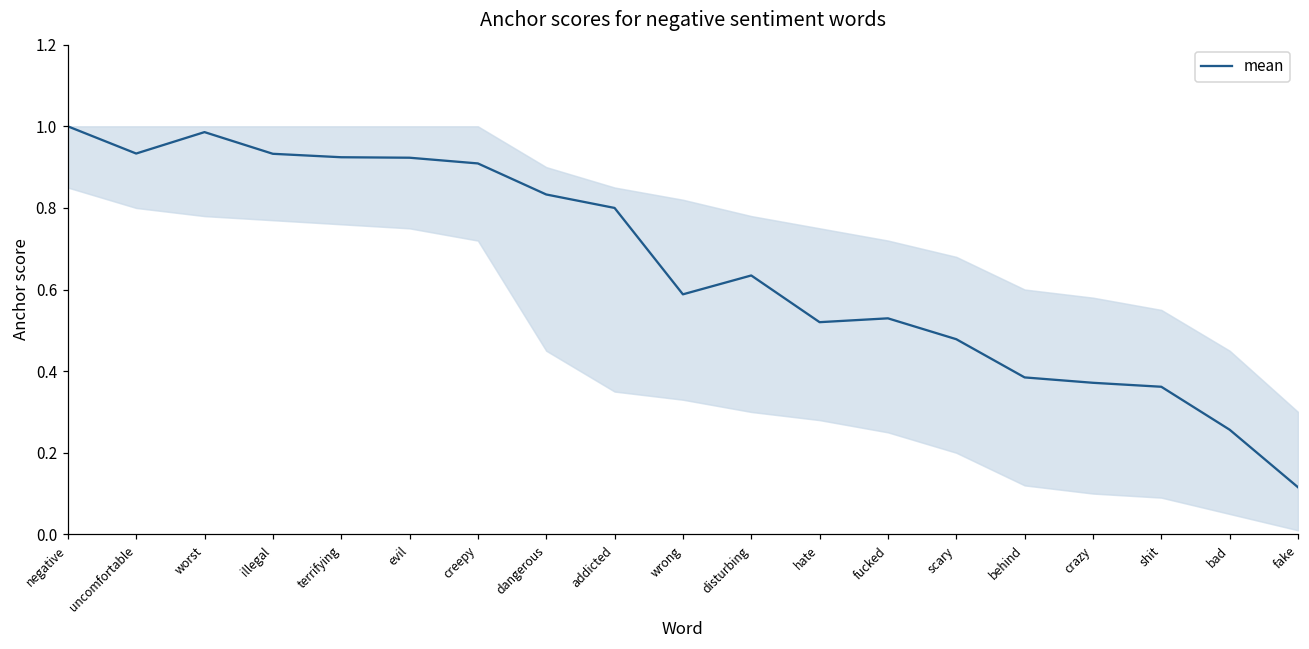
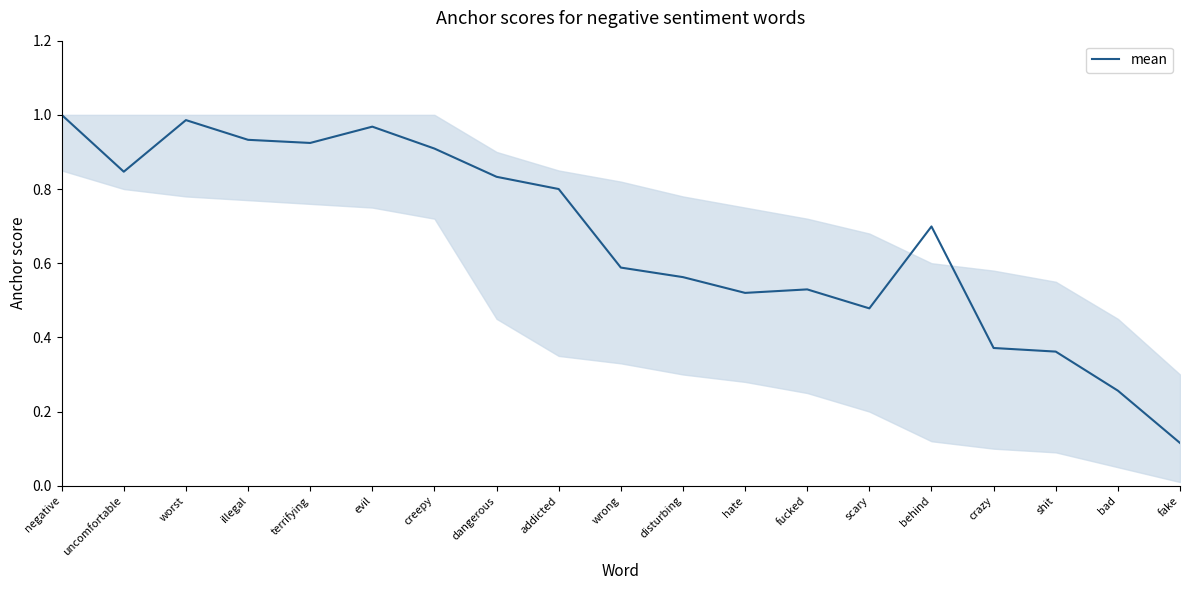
  {
    "mean": {
-     "uncomfortable": 0.93,
+     "uncomfortable": 0.85,
      "worst": 0.99,
      "illegal": 0.93,
      "terrifying": 0.92,
-     "evil": 0.92,
+     "evil": 0.97,
      "creepy": 0.91,
      "dangerous": 0.83,
      "addicted": 0.80,
      "wrong": 0.59,
-     "disturbing": 0.63,
+     "disturbing": 0.56,
      "hate": 0.52,
      "fucked": 0.53,
      "scary": 0.48,
-     "behind": 0.38,
+     "behind": 0.70,
      "crazy": 0.37,
      "shit": 0.36,
      "bad": 0.26,
      "fake": 0.12
    }
  }
